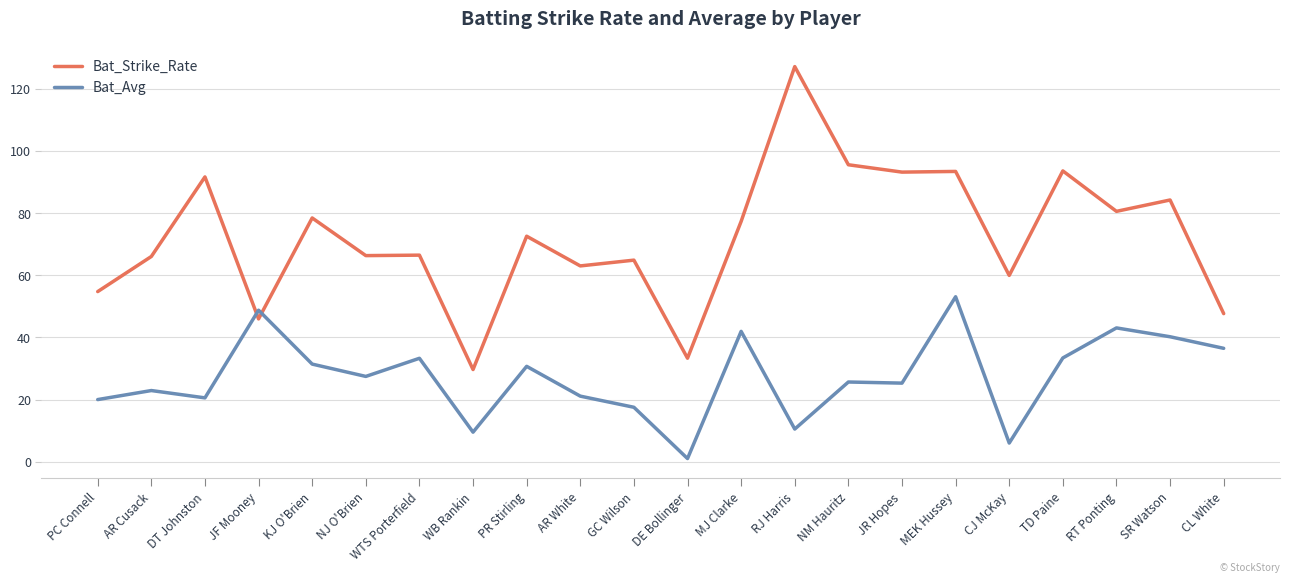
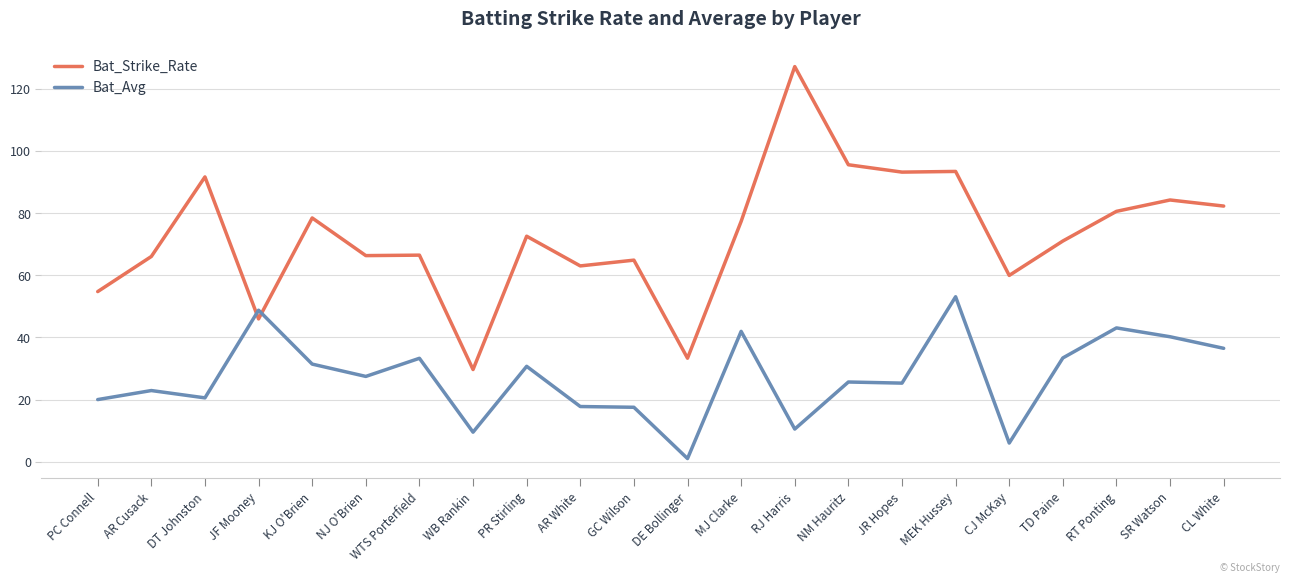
  {
    "Bat_Strike_Rate": {
      "PC Connell": 55,
      "AR Cusack": 66,
      "DT Johnston": 92,
      "JF Mooney": 46,
      "KJ O'Brien": 79,
      "NJ O'Brien": 66,
      "WTS Porterfield": 67,
      "WB Rankin": 30,
      "PR Stirling": 73,
      "AR White": 63,
      "GC Wilson": 65,
      "DE Bollinger": 33,
      "MJ Clarke": 77,
      "RJ Harris": 127,
      "NM Hauritz": 96,
      "JR Hopes": 93,
      "MEK Hussey": 94,
      "CJ McKay": 60,
-     "TD Paine": 94,
+     "TD Paine": 71,
      "RT Ponting": 81,
      "SR Watson": 84,
-     "CL White": 48
+     "CL White": 82
    },
    "Bat_Avg": {
      "PC Connell": 20,
      "AR Cusack": 23,
      "DT Johnston": 21,
      "JF Mooney": 49,
      "KJ O'Brien": 31,
      "NJ O'Brien": 27,
      "WTS Porterfield": 33,
      "WB Rankin": 10,
      "PR Stirling": 31,
-     "AR White": 21,
+     "AR White": 18,
      "GC Wilson": 18,
      "DE Bollinger": 1,
      "MJ Clarke": 42,
      "RJ Harris": 11,
      "NM Hauritz": 26,
      "JR Hopes": 25,
      "MEK Hussey": 53,
      "CJ McKay": 6,
      "TD Paine": 33,
      "RT Ponting": 43,
      "SR Watson": 40,
      "CL White": 37
    }
  }
